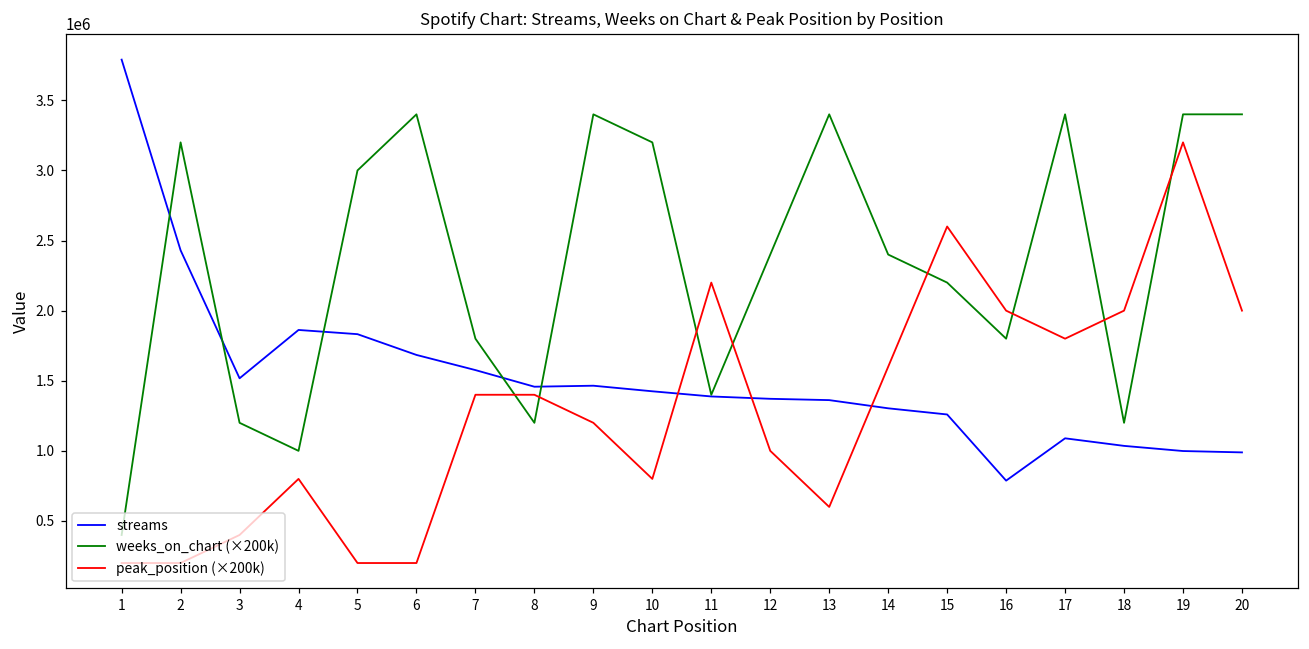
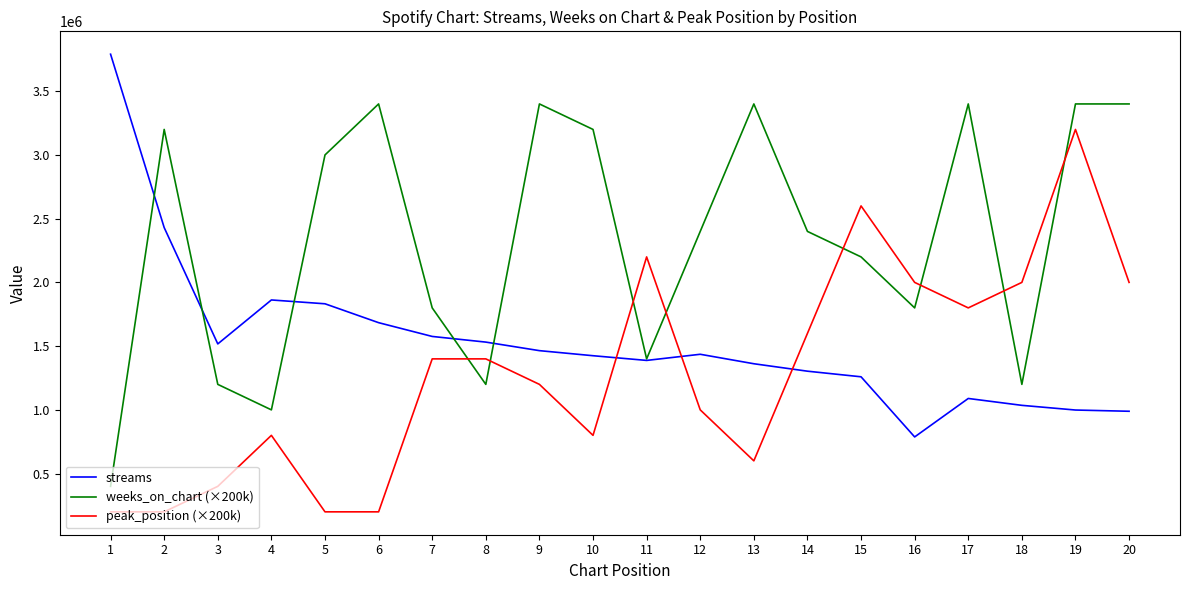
  {
    "streams": {
      "1": 3790000,
      "2": 2430000,
      "3": 1520000,
      "4": 1860000,
      "5": 1830000,
      "6": 1680000,
      "7": 1580000,
-     "8": 1460000,
+     "8": 1530000,
      "9": 1460000,
      "10": 1420000,
-     "12": 1370000,
+     "12": 1440000,
      "13": 1360000,
      "14": 1300000,
      "15": 1260000,
      "16": 790000,
      "17": 1090000,
      "18": 1040000,
      "19": 1000000,
      "20": 990000
    },
    "weeks_on_chart (×200k)": {
      "2": 3200000,
      "3": 1200000,
      "4": 1000000,
      "5": 3000000,
      "6": 3400000,
      "7": 1800000,
      "8": 1200000,
      "9": 3400000,
      "10": 3200000,
      "12": 2400000,
      "13": 3400000,
      "14": 2400000,
      "15": 2200000,
      "16": 1800000,
      "17": 3400000,
      "18": 1200000,
      "19": 3400000,
      "20": 3400000
    },
    "peak_position (×200k)": {
      "4": 800000,
      "5": 200000,
      "6": 200000,
      "7": 1400000,
      "8": 1400000,
      "9": 1200000,
      "10": 800000,
      "11": 2200000,
      "12": 1000000,
      "13": 600000,
      "14": 1600000,
      "15": 2600000,
      "16": 2000000,
      "17": 1800000,
      "18": 2000000,
      "19": 3200000,
      "20": 2000000
    }
  }
